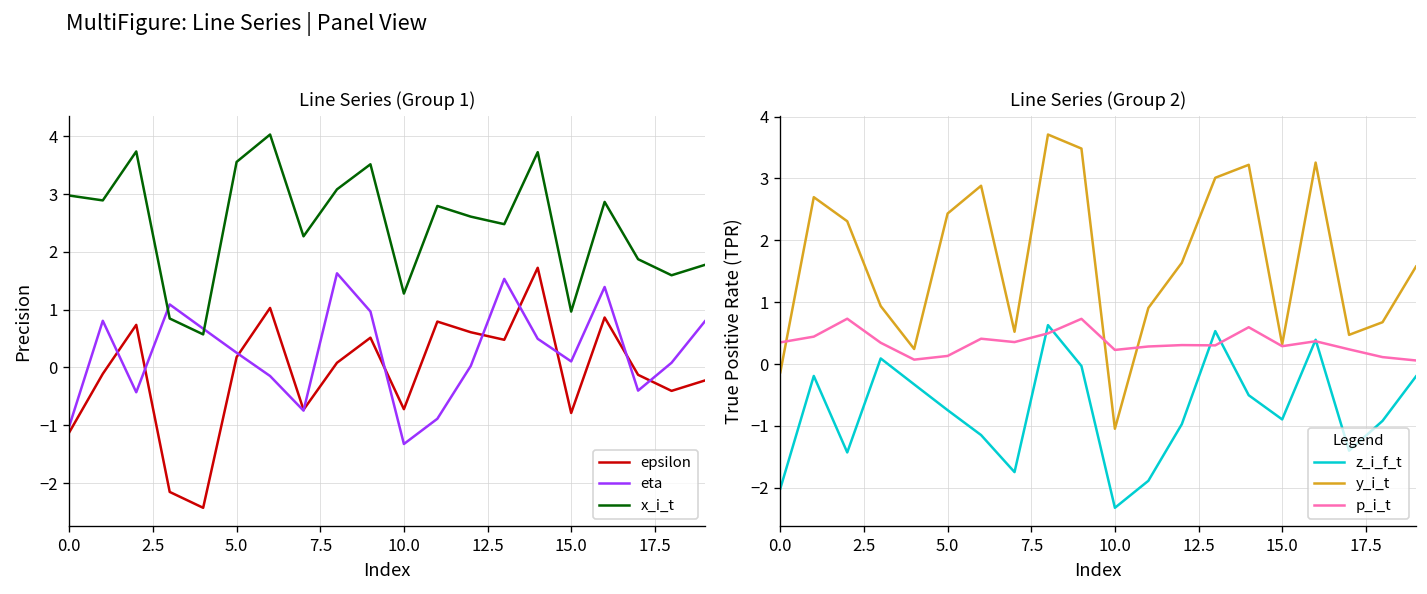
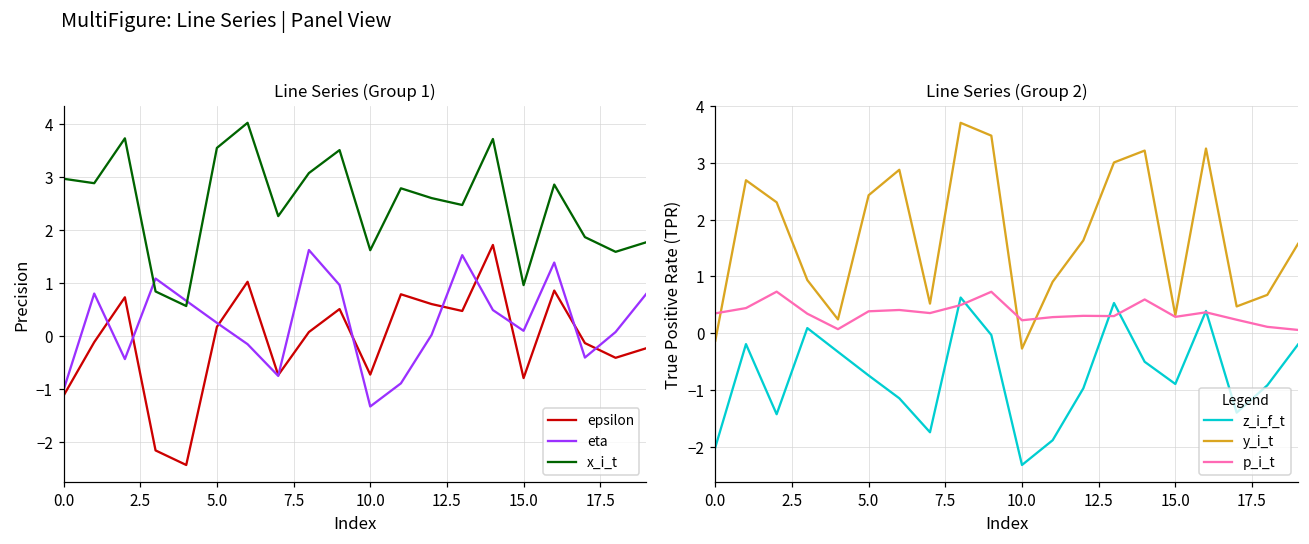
  {
    "Line Series (Group 1)": {
      "epsilon": {
        "0.0": -1.1,
        "5.0": 0.2,
        "10.0": -0.7,
        "15.0": -0.8
      },
      "eta": {
        "0.0": -1.0,
        "5.0": 0.3,
        "10.0": -1.3,
        "15.0": 0.1
      },
      "x_i_t": {
        "0.0": 3.0,
        "5.0": 3.6,
-       "10.0": 1.3,
+       "10.0": 1.6,
        "15.0": 1.0
      }
    },
    "Line Series (Group 2)": {
      "z_i_f_t": {
        "0.0": -2.0,
        "5.0": -0.7,
        "10.0": -2.3,
        "15.0": -0.9
      },
      "y_i_t": {
        "0.0": -0.1,
        "5.0": 2.4,
-       "10.0": -1.0
+       "10.0": -0.3
      },
      "p_i_t": {
        "0.0": 0.3,
-       "5.0": 0.1,
+       "5.0": 0.4,
        "10.0": 0.2
      }
    }
  }
